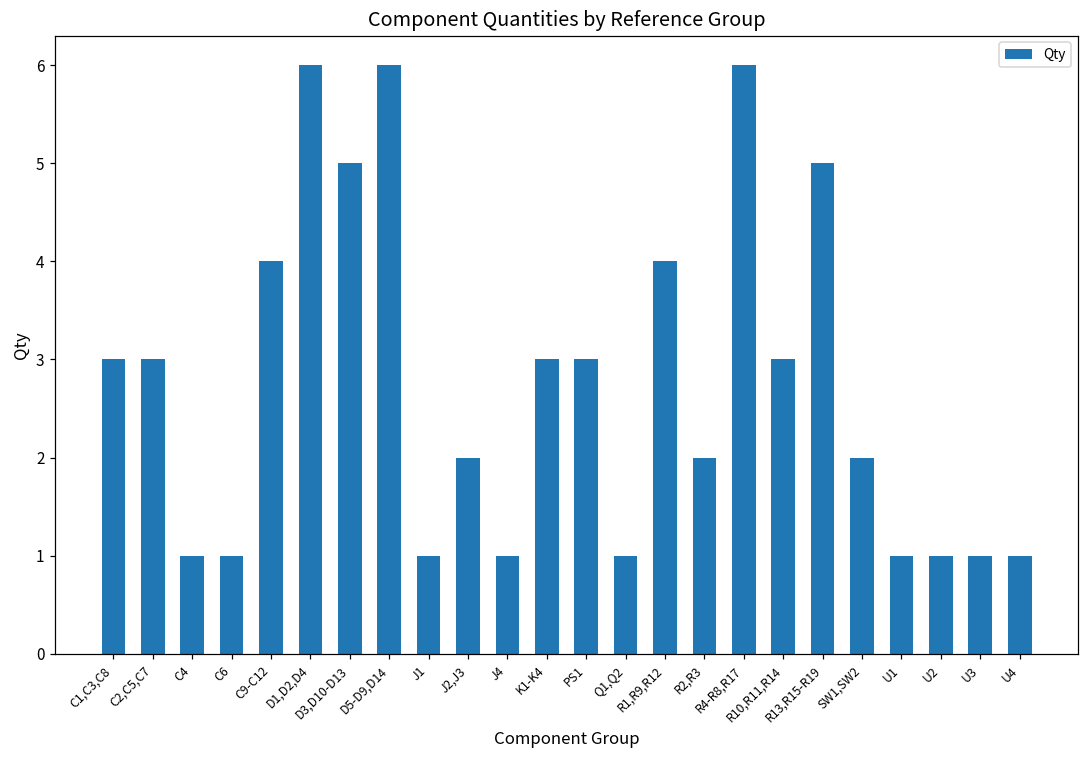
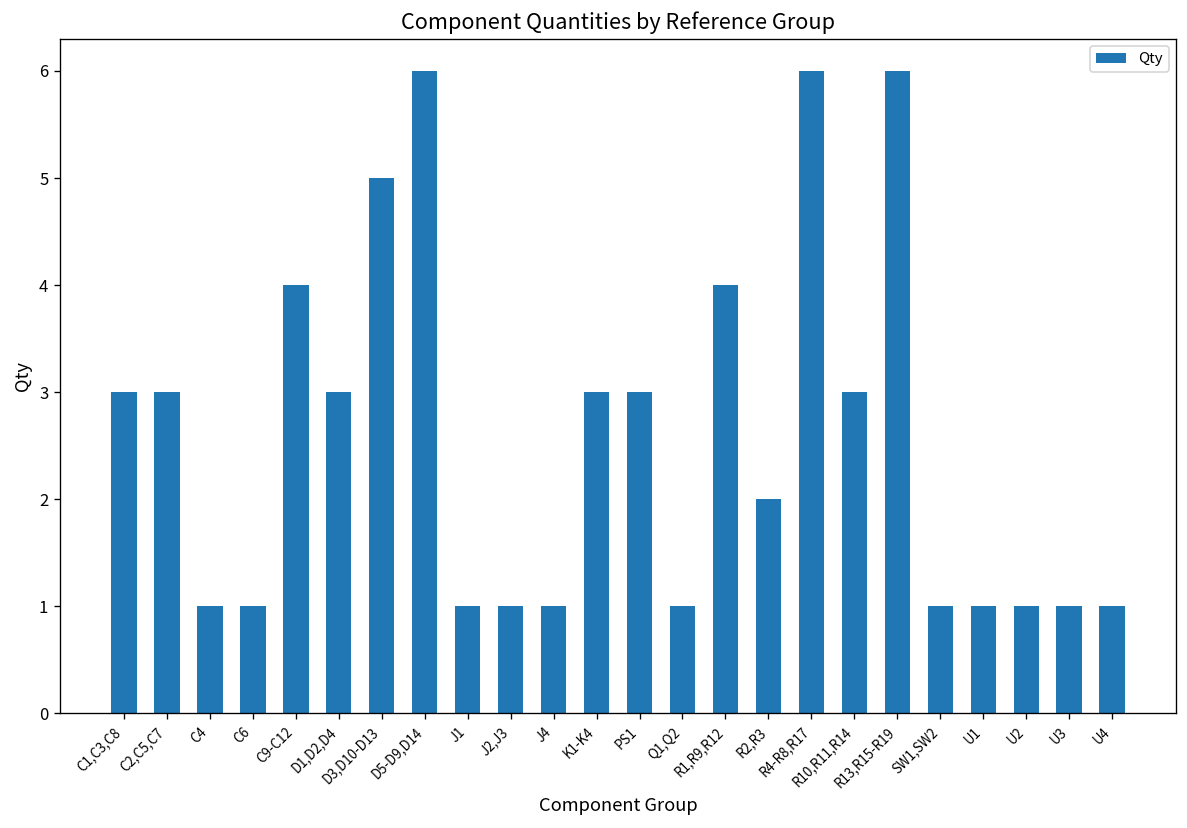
  {
    "C1,C3,C8": 3,
    "C2,C5,C7": 3,
    "C4": 1,
    "C6": 1,
    "C9-C12": 4,
-   "D1,D2,D4": 6,
+   "D1,D2,D4": 3,
    "D3,D10-D13": 5,
    "D5-D9,D14": 6,
    "J1": 1,
-   "J2,J3": 2,
+   "J2,J3": 1,
    "J4": 1,
    "K1-K4": 3,
    "PS1": 3,
    "Q1,Q2": 1,
    "R1,R9,R12": 4,
    "R2,R3": 2,
    "R4-R8,R17": 6,
    "R10,R11,R14": 3,
-   "R13,R15-R19": 5,
-   "SW1,SW2": 2,
+   "R13,R15-R19": 6,
+   "SW1,SW2": 1,
    "U1": 1,
    "U2": 1,
    "U3": 1,
    "U4": 1
  }
